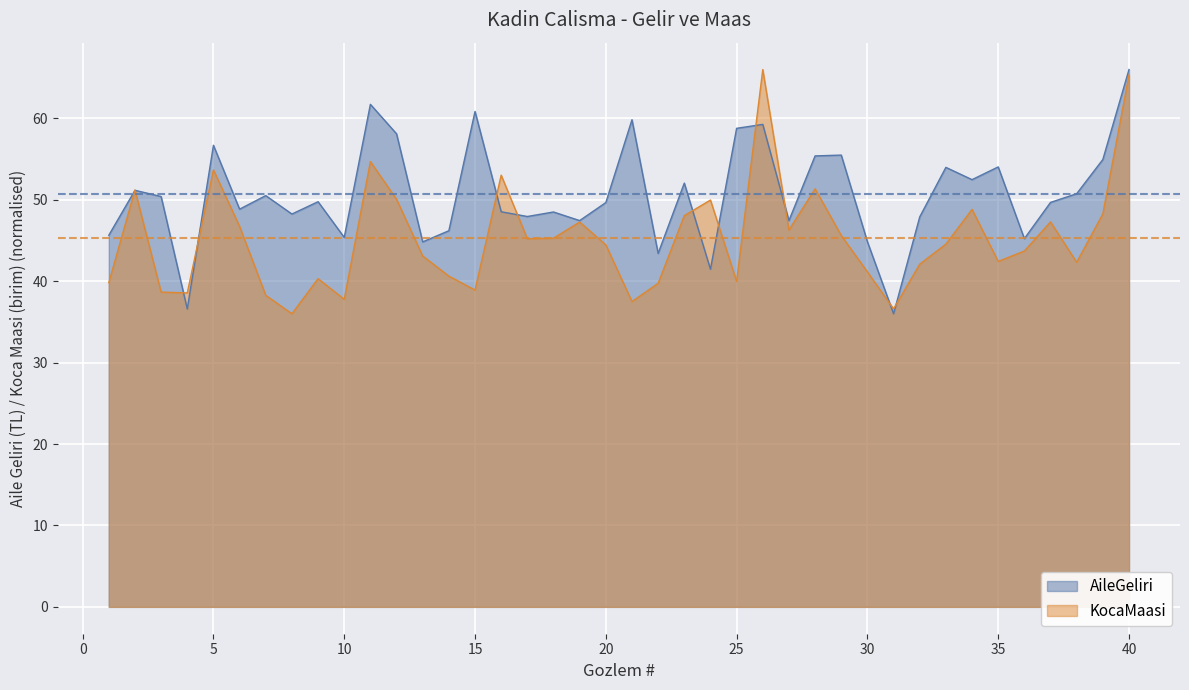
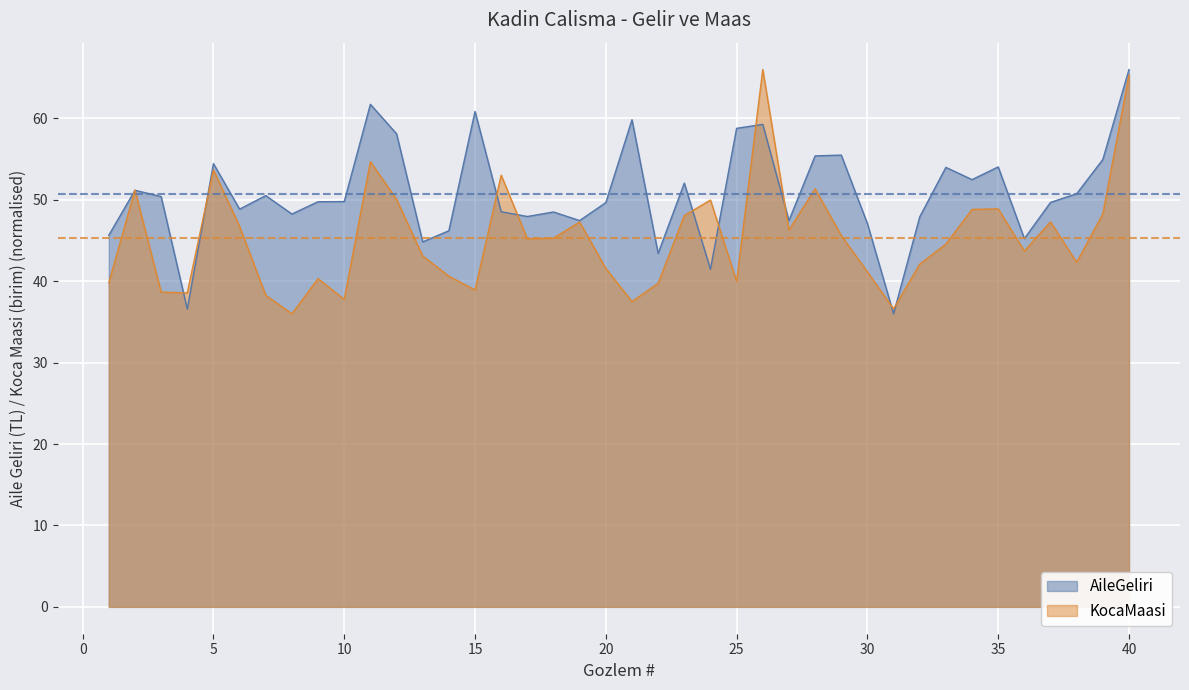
  {
    "AileGeliri": {
-     "5": 57,
-     "10": 45,
+     "5": 54,
+     "10": 50,
      "15": 61,
      "20": 50,
      "25": 59,
-     "30": 45,
+     "30": 47,
      "35": 54,
      "40": 66
    },
    "KocaMaasi": {
      "5": 54,
      "10": 38,
      "15": 39,
-     "20": 44,
+     "20": 42,
      "25": 40,
      "30": 41,
-     "35": 42,
+     "35": 49,
      "40": 65
    }
  }
